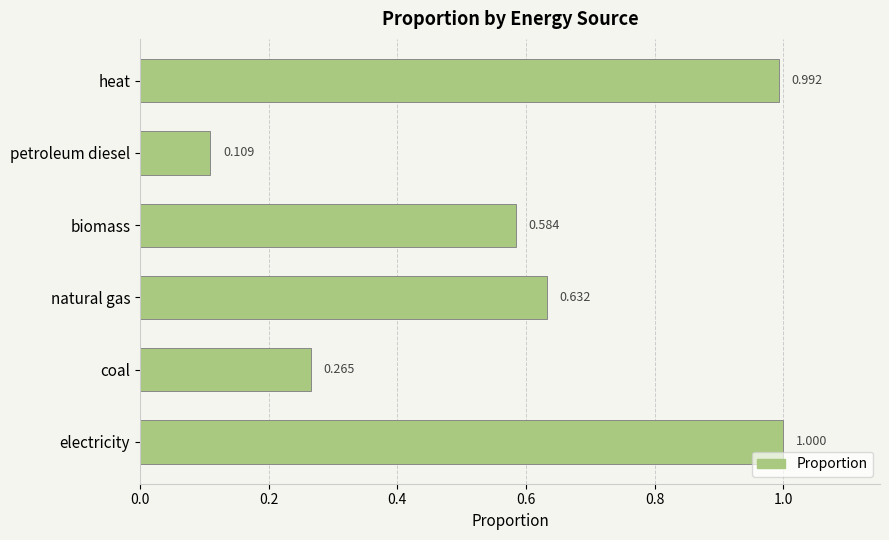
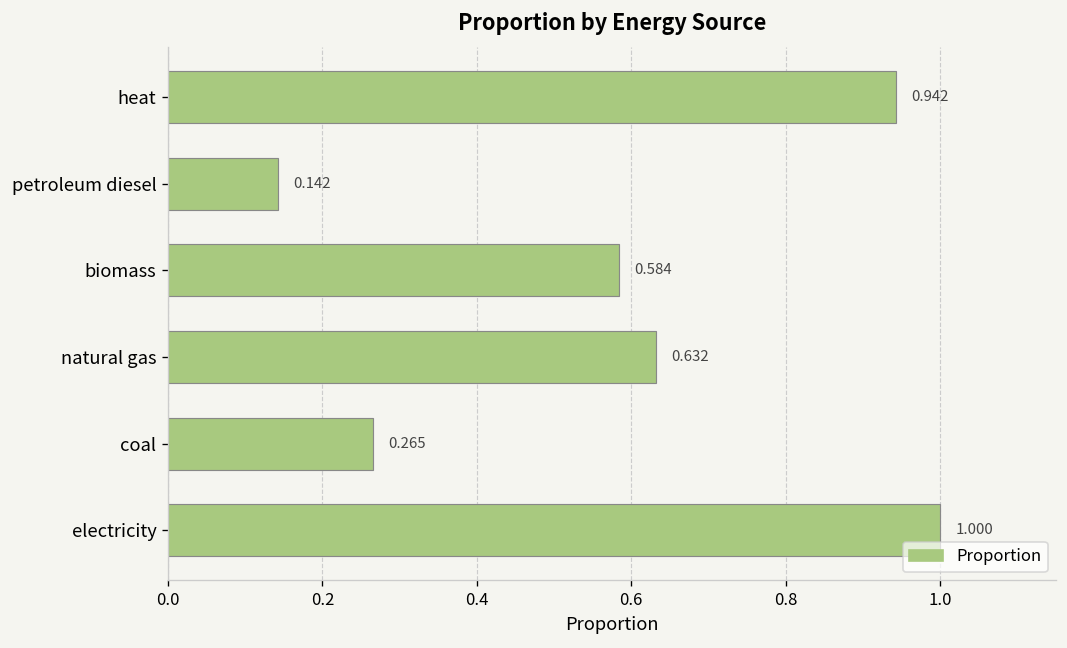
  {
-   "heat": 0.992,
-   "petroleum diesel": 0.109,
+   "heat": 0.942,
+   "petroleum diesel": 0.142,
    "biomass": 0.584,
    "natural gas": 0.632,
    "coal": 0.265,
    "electricity": 1.000
  }
